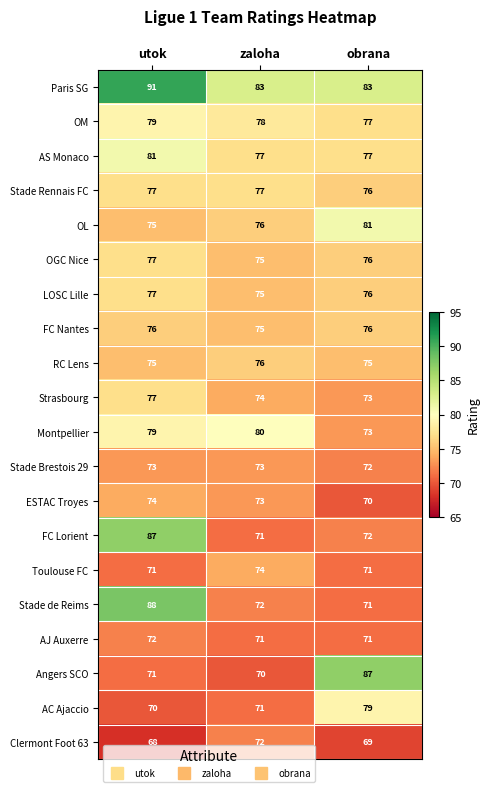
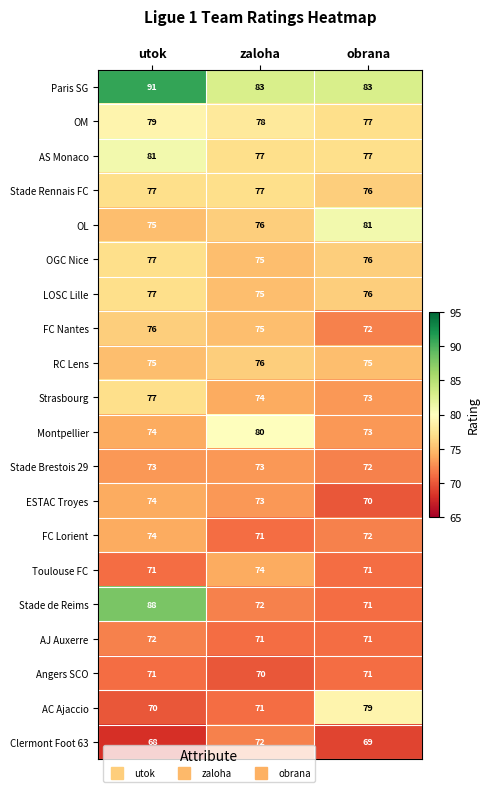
  {
    "Paris SG": {
      "utok": 91,
      "zaloha": 83,
      "obrana": 83
    },
    "OM": {
      "utok": 79,
      "zaloha": 78,
      "obrana": 77
    },
    "AS Monaco": {
      "utok": 81,
      "zaloha": 77,
      "obrana": 77
    },
    "Stade Rennais FC": {
      "utok": 77,
      "zaloha": 77,
      "obrana": 76
    },
    "OL": {
      "utok": 75,
      "zaloha": 76,
      "obrana": 81
    },
    "OGC Nice": {
      "utok": 77,
      "zaloha": 75,
      "obrana": 76
    },
    "LOSC Lille": {
      "utok": 77,
      "zaloha": 75,
      "obrana": 76
    },
    "FC Nantes": {
      "utok": 76,
      "zaloha": 75,
-     "obrana": 76
+     "obrana": 72
    },
    "RC Lens": {
      "utok": 75,
      "zaloha": 76,
      "obrana": 75
    },
    "Strasbourg": {
      "utok": 77,
      "zaloha": 74,
      "obrana": 73
    },
    "Montpellier": {
-     "utok": 79,
+     "utok": 74,
      "zaloha": 80,
      "obrana": 73
    },
    "Stade Brestois 29": {
      "utok": 73,
      "zaloha": 73,
      "obrana": 72
    },
    "ESTAC Troyes": {
      "utok": 74,
      "zaloha": 73,
      "obrana": 70
    },
    "FC Lorient": {
-     "utok": 87,
+     "utok": 74,
      "zaloha": 71,
      "obrana": 72
    },
    "Toulouse FC": {
      "utok": 71,
      "zaloha": 74,
      "obrana": 71
    },
    "Stade de Reims": {
      "utok": 88,
      "zaloha": 72,
      "obrana": 71
    },
    "AJ Auxerre": {
      "utok": 72,
      "zaloha": 71,
      "obrana": 71
    },
    "Angers SCO": {
      "utok": 71,
      "zaloha": 70,
-     "obrana": 87
+     "obrana": 71
    },
    "AC Ajaccio": {
      "utok": 70,
      "zaloha": 71,
      "obrana": 79
    },
    "Clermont Foot 63": {
      "obrana": 69
    }
  }
